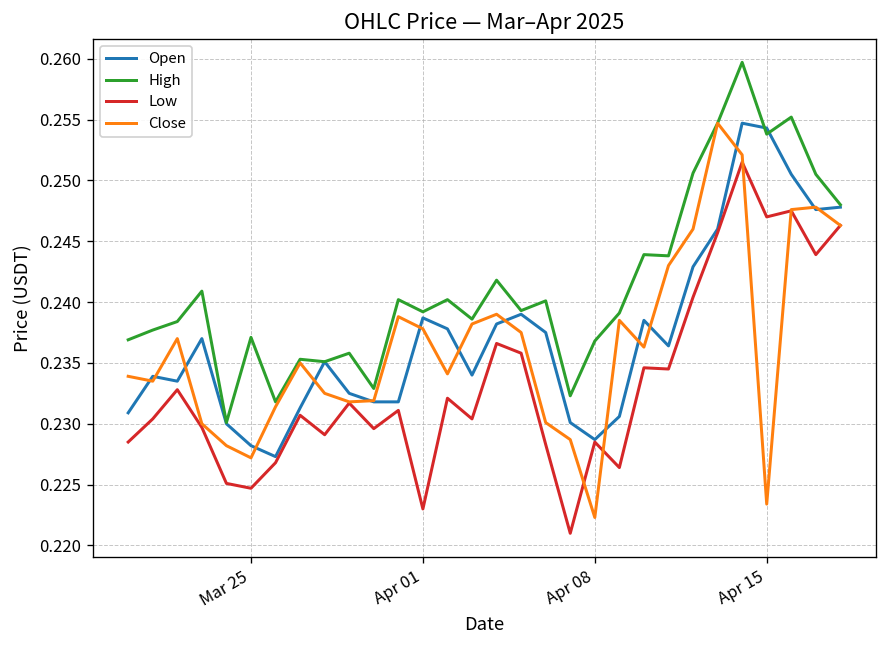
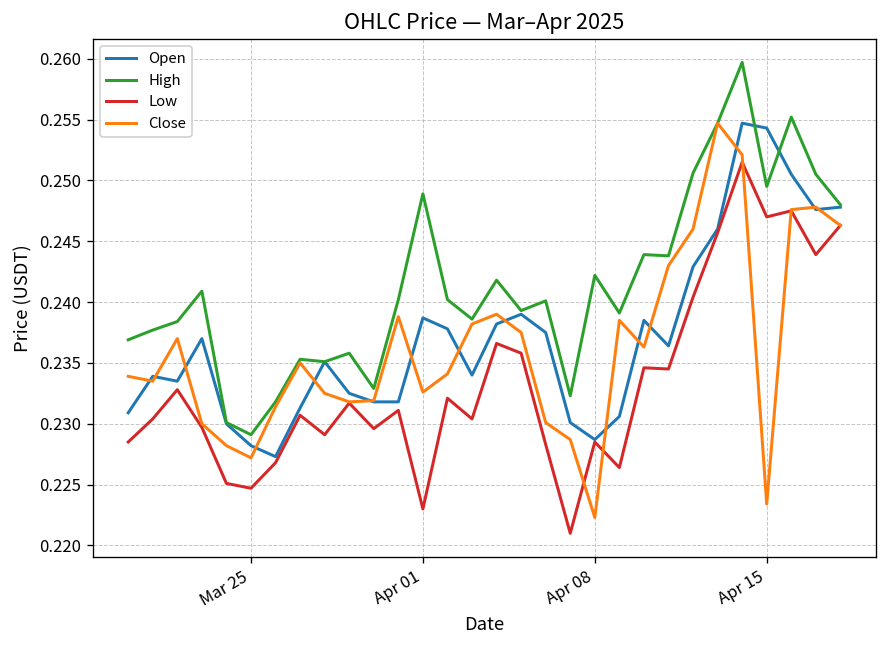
  {
    "Open": {
      "Mar 25": 0.2282,
      "Apr 01": 0.2387,
      "Apr 15": 0.2543
    },
    "High": {
-     "Mar 25": 0.2371,
-     "Apr 01": 0.2392,
-     "Apr 08": 0.2368,
-     "Apr 15": 0.2538
+     "Mar 25": 0.2291,
+     "Apr 01": 0.2489,
+     "Apr 08": 0.2422,
+     "Apr 15": 0.2495
    },
    "Low": {
      "Mar 25": 0.2247,
      "Apr 01": 0.2230,
      "Apr 15": 0.2470
    },
    "Close": {
      "Mar 25": 0.2272,
-     "Apr 01": 0.2378,
+     "Apr 01": 0.2326,
      "Apr 08": 0.2223,
      "Apr 15": 0.2234
    }
  }
